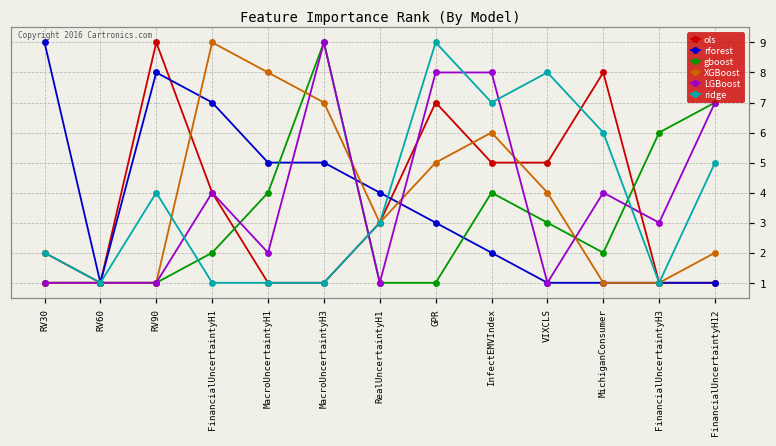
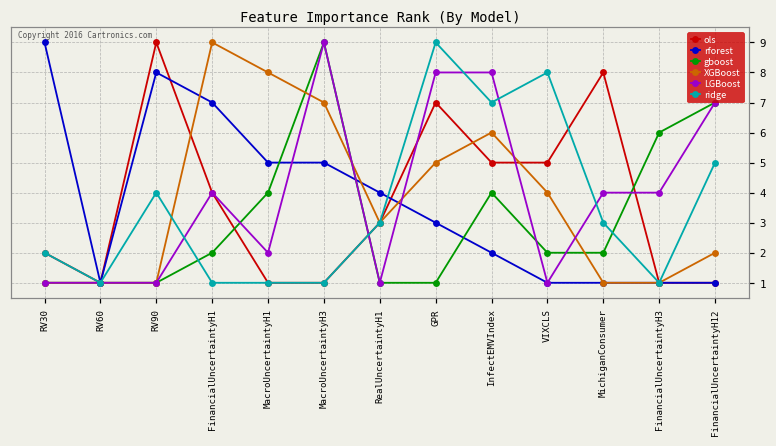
  {
    "ols": {
      "GPR": 7,
      "InfectEMVIndex": 5,
      "VIXCLS": 5,
      "MichiganConsumer": 8
    },
    "rforest": {
      "RV90": 8,
      "FinancialUncertaintyH1": 7,
      "MacroUncertaintyH1": 5,
      "MacroUncertaintyH3": 5,
      "RealUncertaintyH1": 4,
      "GPR": 3,
      "InfectEMVIndex": 2
    },
    "gboost": {
      "FinancialUncertaintyH1": 2,
      "MacroUncertaintyH1": 4,
      "GPR": 1,
      "InfectEMVIndex": 4,
-     "VIXCLS": 3,
+     "VIXCLS": 2,
      "MichiganConsumer": 2,
      "FinancialUncertaintyH3": 6
    },
    "XGBoost": {
      "FinancialUncertaintyH1": 9,
      "MacroUncertaintyH1": 8,
      "MacroUncertaintyH3": 7,
      "GPR": 5,
      "InfectEMVIndex": 6,
      "VIXCLS": 4,
      "FinancialUncertaintyH12": 2
    },
    "LGBoost": {
      "MacroUncertaintyH1": 2,
      "GPR": 8,
      "InfectEMVIndex": 8,
      "MichiganConsumer": 4,
-     "FinancialUncertaintyH3": 3
+     "FinancialUncertaintyH3": 4
    },
    "ridge": {
      "RV90": 4,
      "FinancialUncertaintyH1": 1,
      "GPR": 9,
      "InfectEMVIndex": 7,
      "VIXCLS": 8,
-     "MichiganConsumer": 6,
+     "MichiganConsumer": 3,
      "FinancialUncertaintyH12": 5
    }
  }
